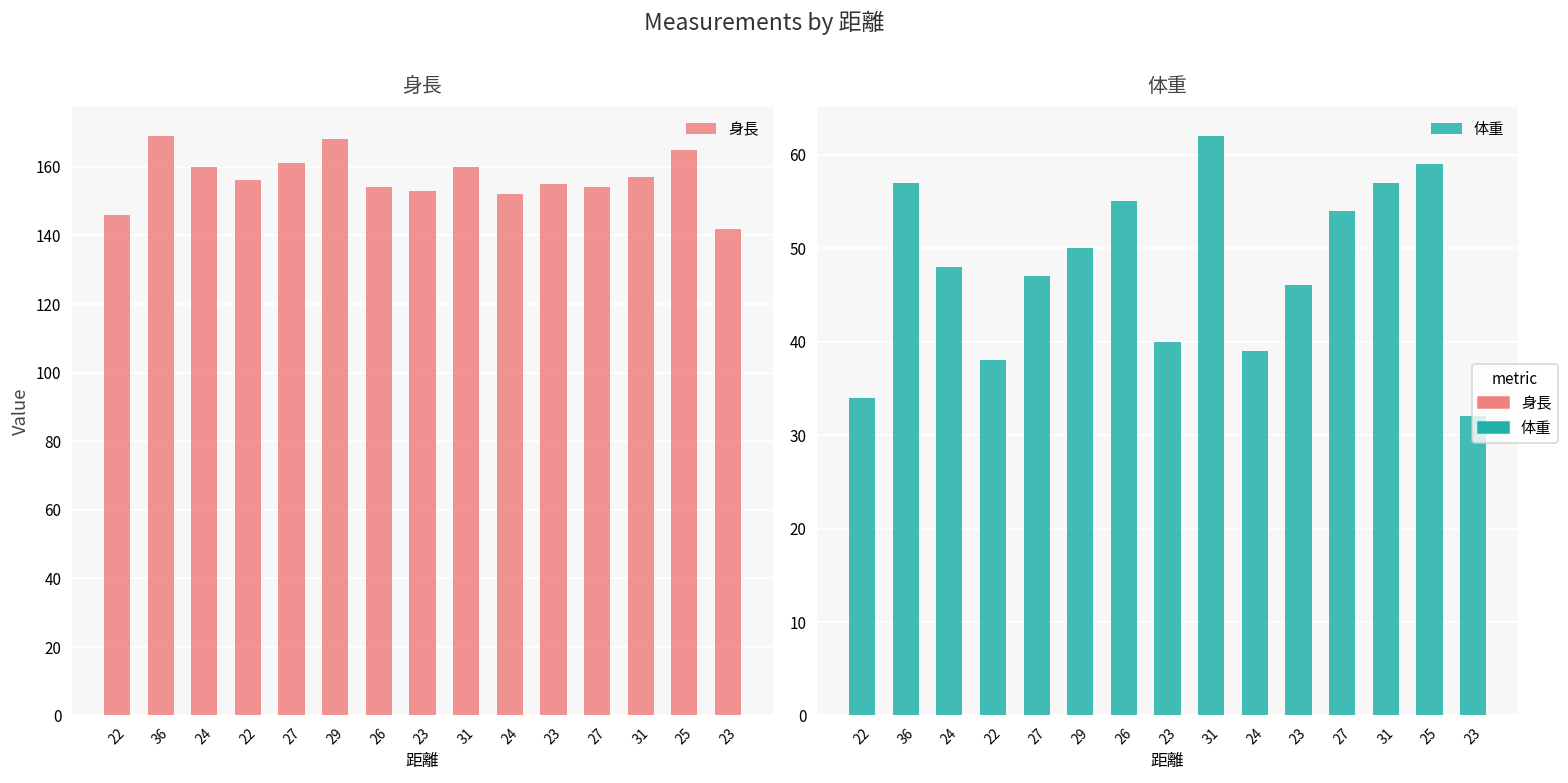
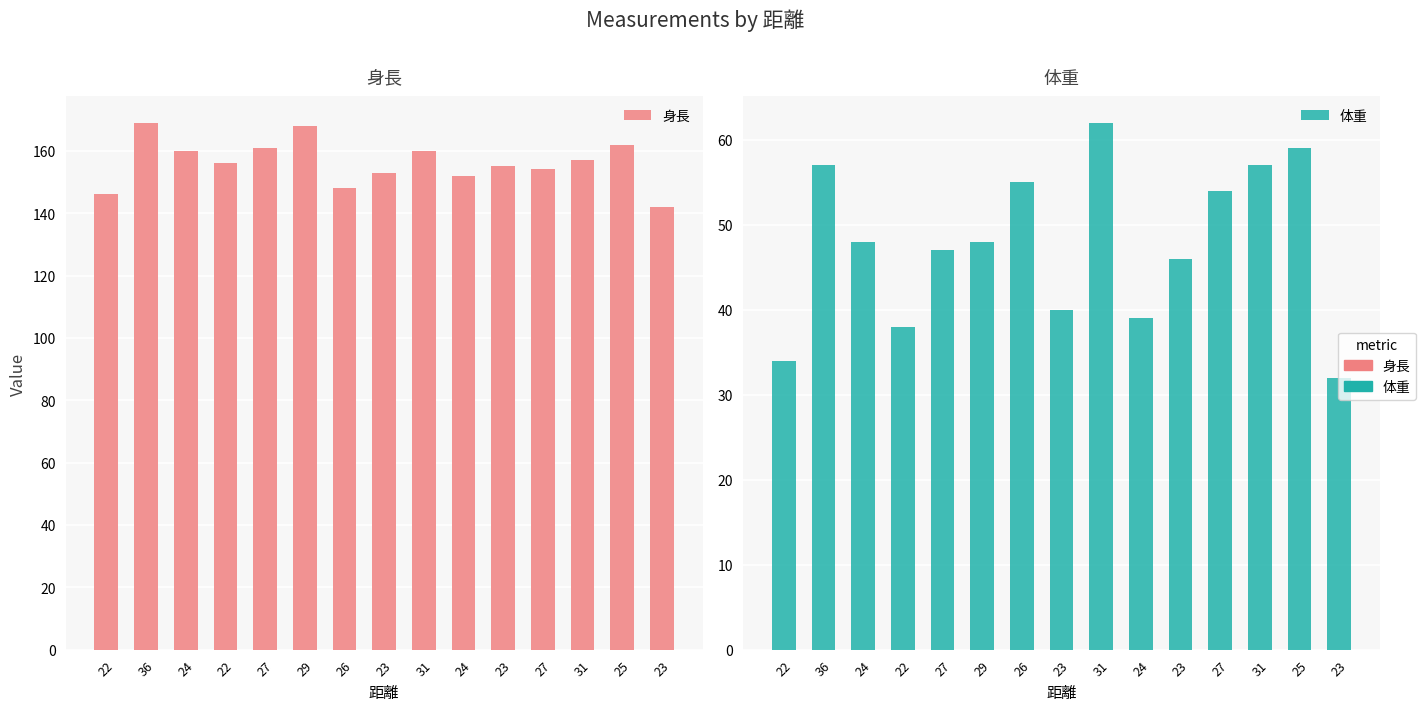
  {
    "身長": {
      "36": 169,
      "29": 168,
-     "26": 154,
-     "25": 165
+     "26": 148,
+     "25": 162
    },
    "体重": {
      "36": 57,
-     "29": 50,
+     "29": 48,
      "26": 55,
      "25": 59
    }
  }
